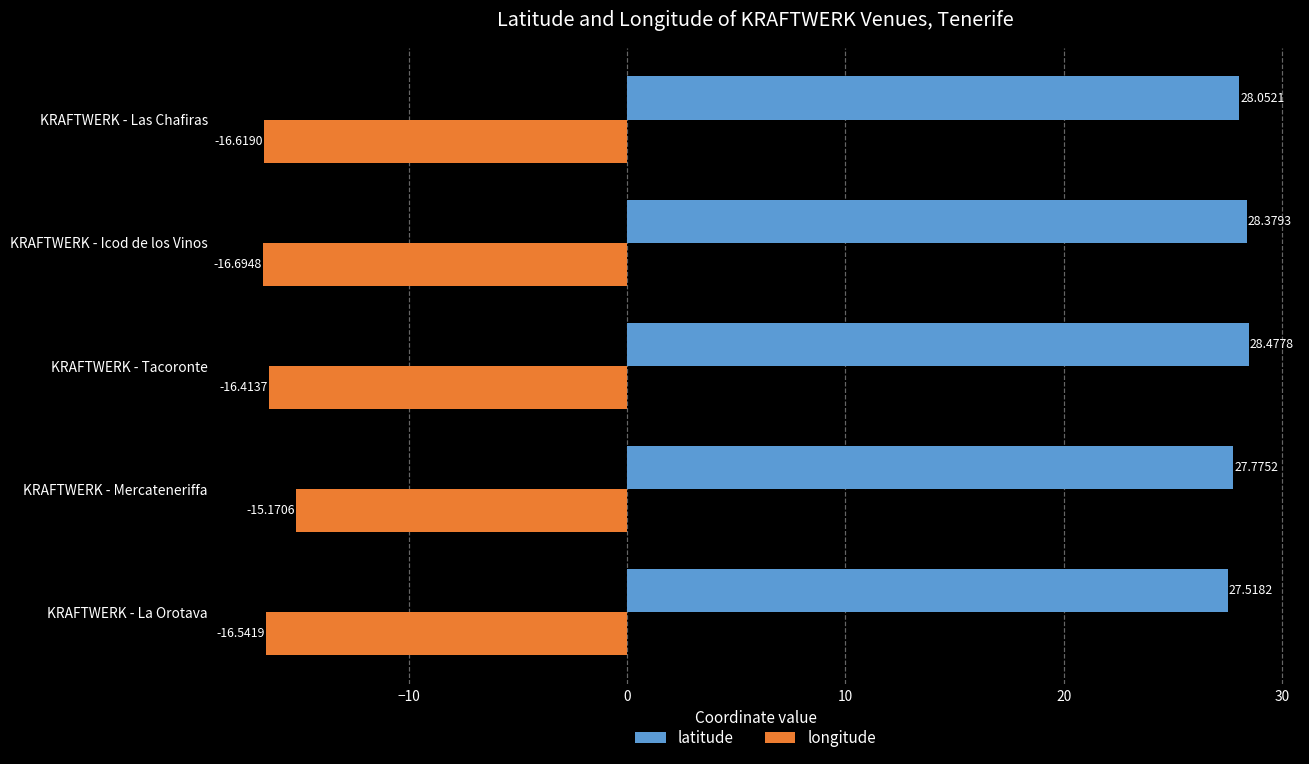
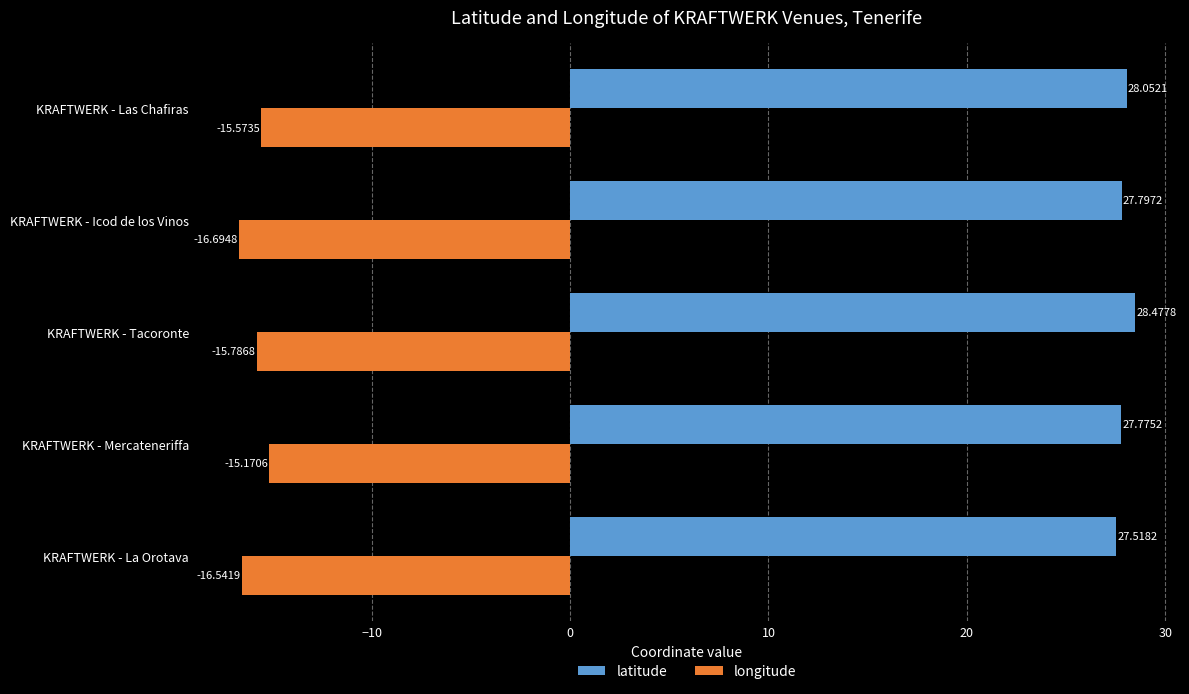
  {
    "latitude": {
      "KRAFTWERK - Las Chafiras": 28.0521,
-     "KRAFTWERK - Icod de los Vinos": 28.3793,
+     "KRAFTWERK - Icod de los Vinos": 27.7972,
      "KRAFTWERK - Tacoronte": 28.4778,
      "KRAFTWERK - Mercateneriffa": 27.7752,
      "KRAFTWERK - La Orotava": 27.5182
    },
    "longitude": {
-     "KRAFTWERK - Las Chafiras": -16.6190,
+     "KRAFTWERK - Las Chafiras": -15.5735,
      "KRAFTWERK - Icod de los Vinos": -16.6948,
-     "KRAFTWERK - Tacoronte": -16.4137,
+     "KRAFTWERK - Tacoronte": -15.7868,
      "KRAFTWERK - Mercateneriffa": -15.1706,
      "KRAFTWERK - La Orotava": -16.5419
    }
  }
